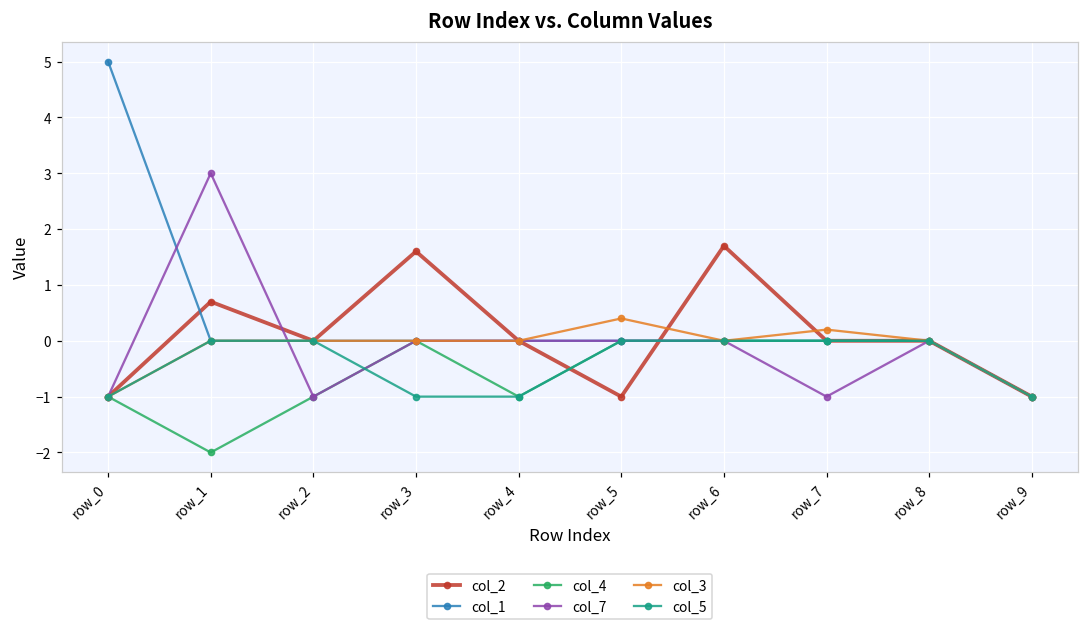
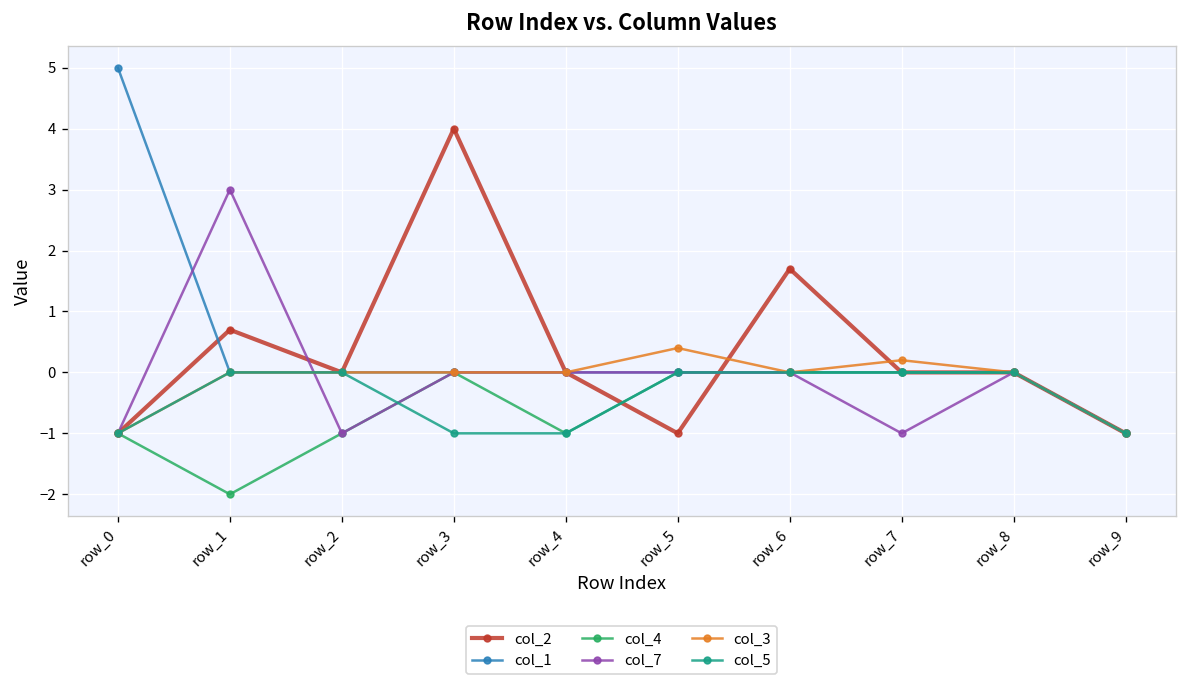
  {
    "col_2": {
      "row_1": 0.7,
-     "row_3": 1.6,
+     "row_3": 4.0,
      "row_5": -1.0,
      "row_6": 1.7
    },
    "col_1": {
      "row_0": 5.0
    },
    "col_7": {
      "row_1": 3.0,
      "row_7": -1.0
    },
    "col_3": {
      "row_5": 0.4,
      "row_7": 0.2
    }
  }
